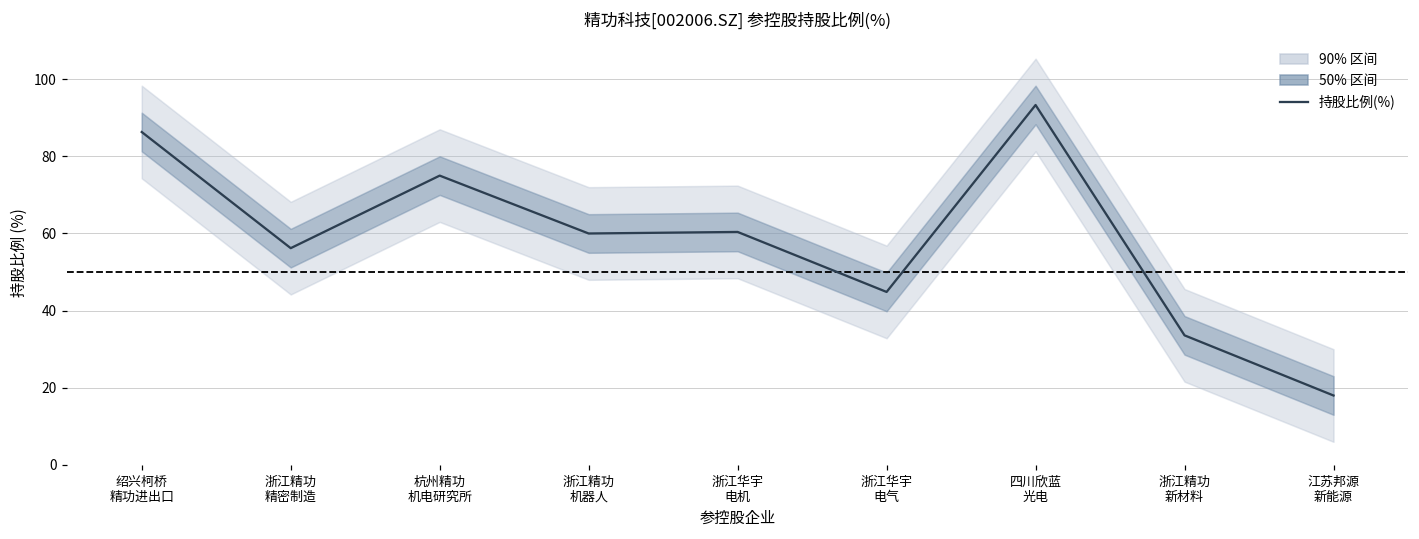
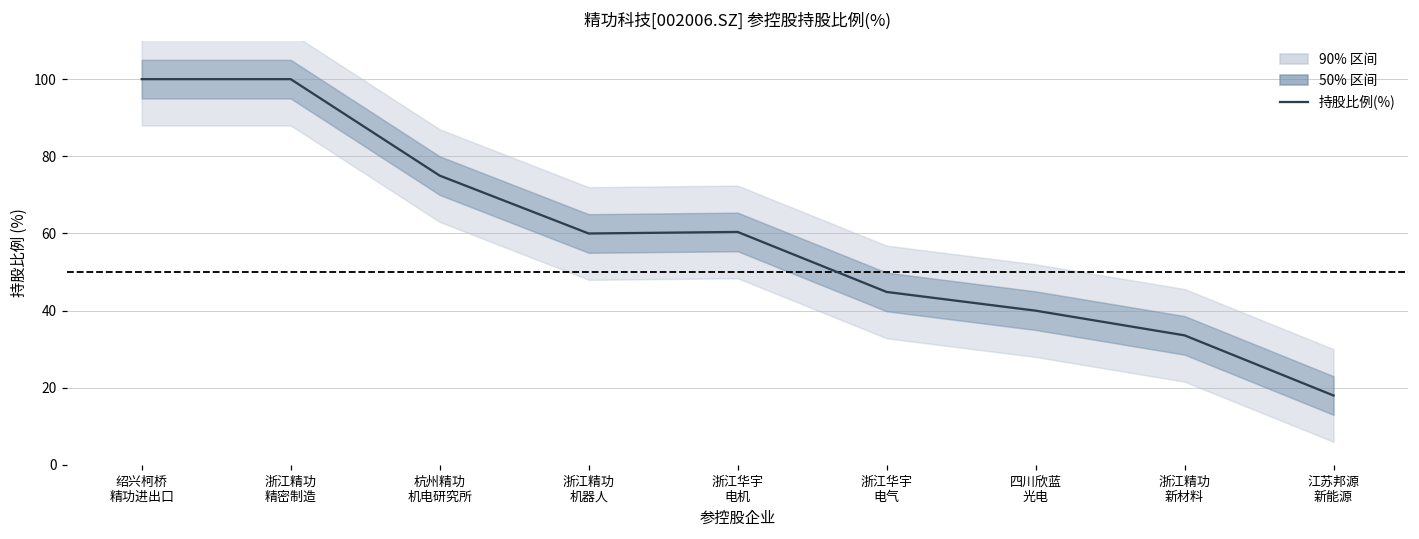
  {
    "持股比例(%)": {
-     "绍兴柯桥 精功进出口": 86,
-     "浙江精功 精密制造": 56,
+     "绍兴柯桥 精功进出口": 100,
+     "浙江精功 精密制造": 100,
      "杭州精功 机电研究所": 75,
      "浙江精功 机器人": 60,
      "浙江华宇 电机": 60,
      "浙江华宇 电气": 45,
-     "四川欣蓝 光电": 93,
+     "四川欣蓝 光电": 40,
      "浙江精功 新材料": 34,
      "江苏邦源 新能源": 18
    }
  }
